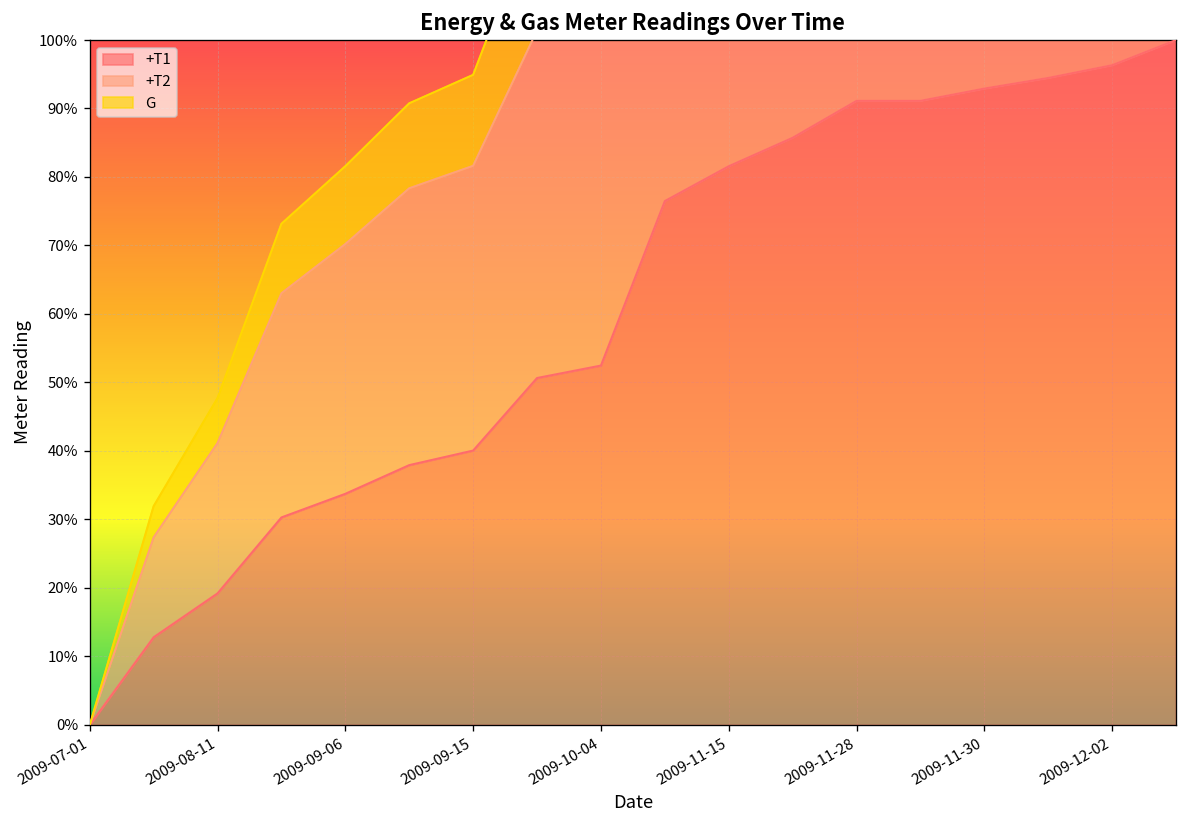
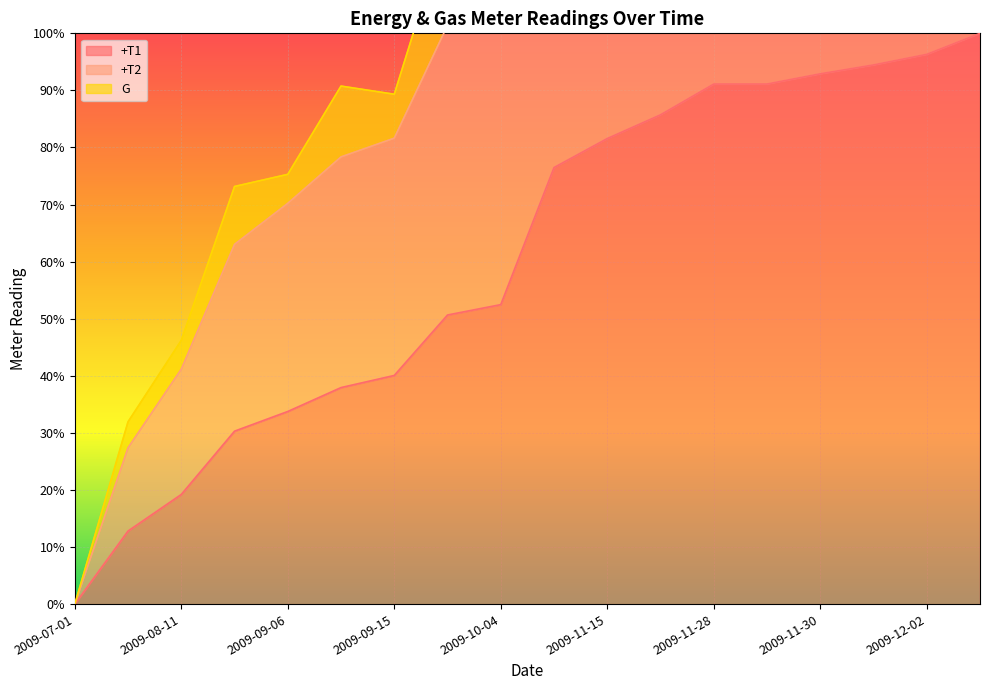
  {
    "G": {
-     "2009-08-11": "7%",
-     "2009-09-06": "11%",
-     "2009-09-15": "13%"
+     "2009-08-11": "5%",
+     "2009-09-06": "5%",
+     "2009-09-15": "8%"
    }
  }
